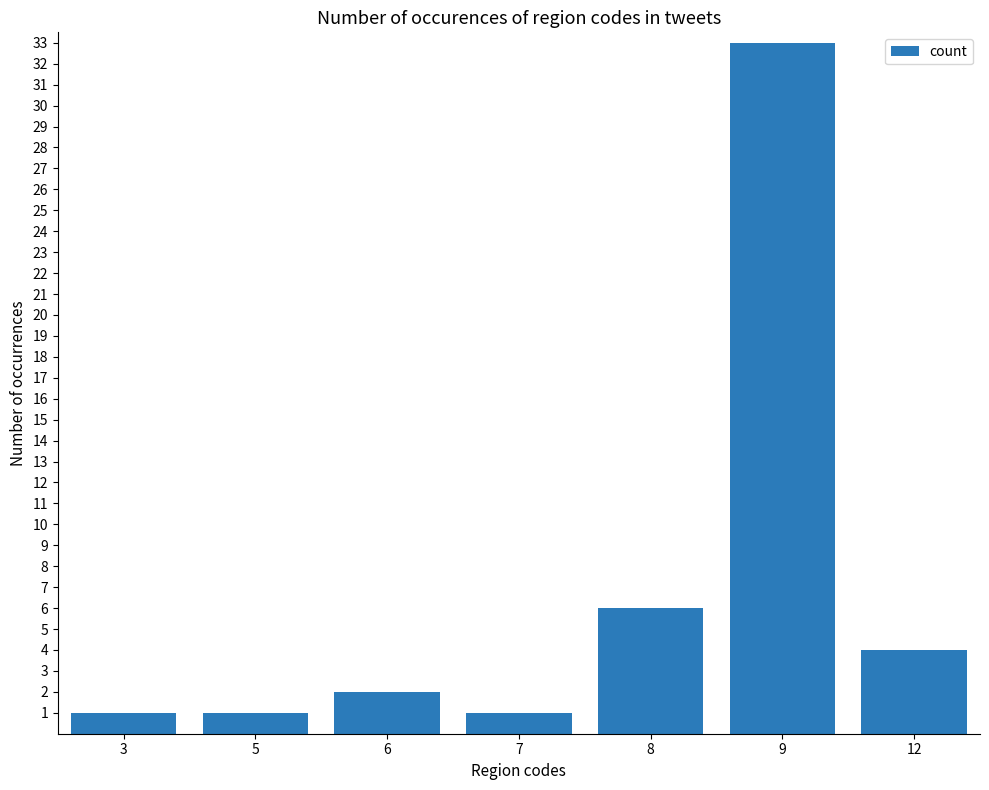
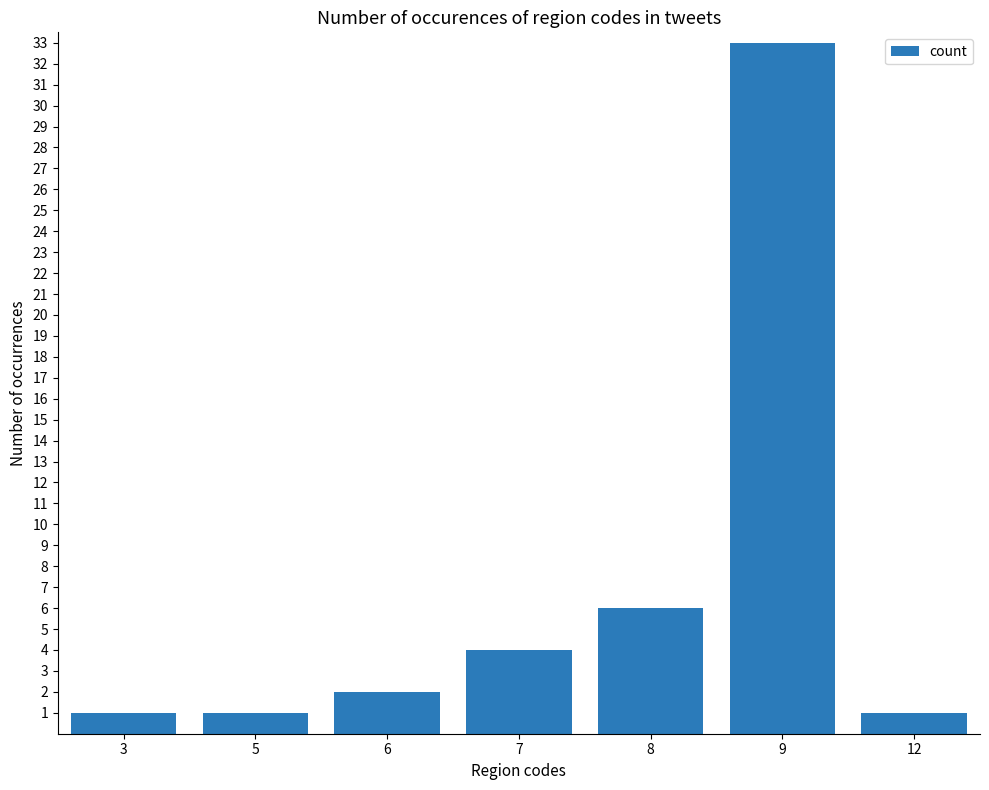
  {
    "3": 1,
    "5": 1,
    "6": 2,
-   "7": 1,
+   "7": 4,
    "8": 6,
    "9": 33,
-   "12": 4
+   "12": 1
  }
